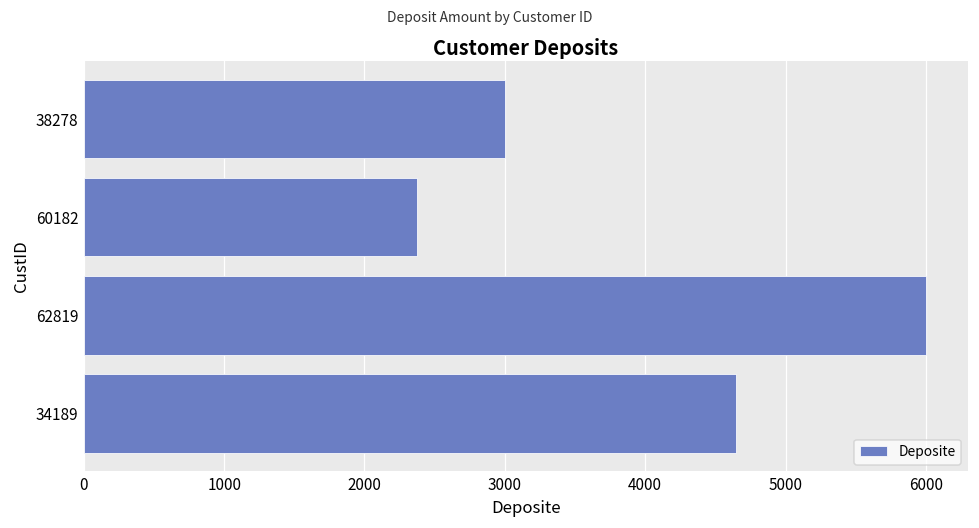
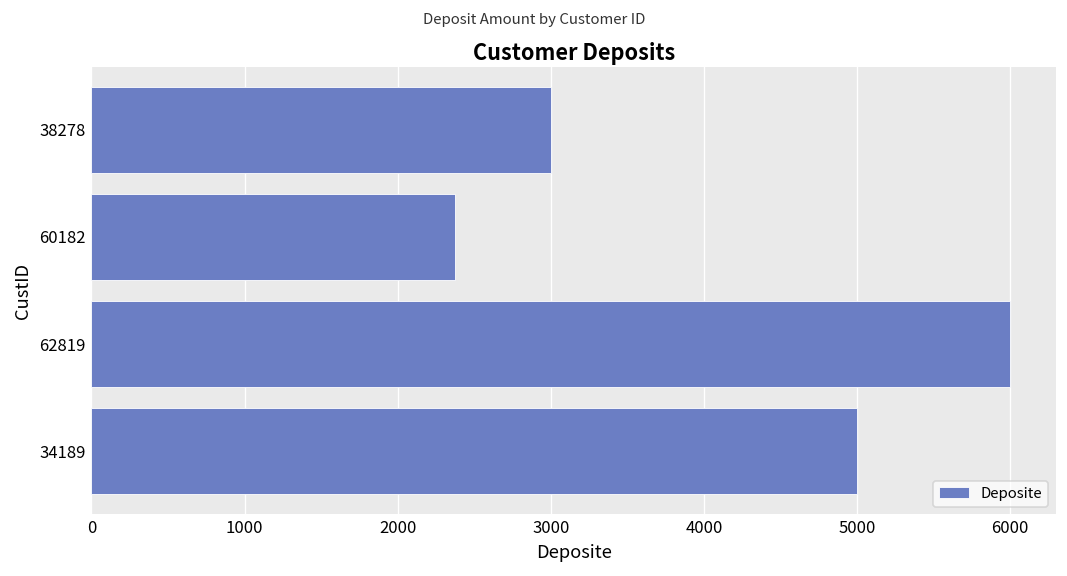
  {
    "38278": 3000,
    "60182": 2370,
    "62819": 6000,
-   "34189": 4640
+   "34189": 5000
  }
